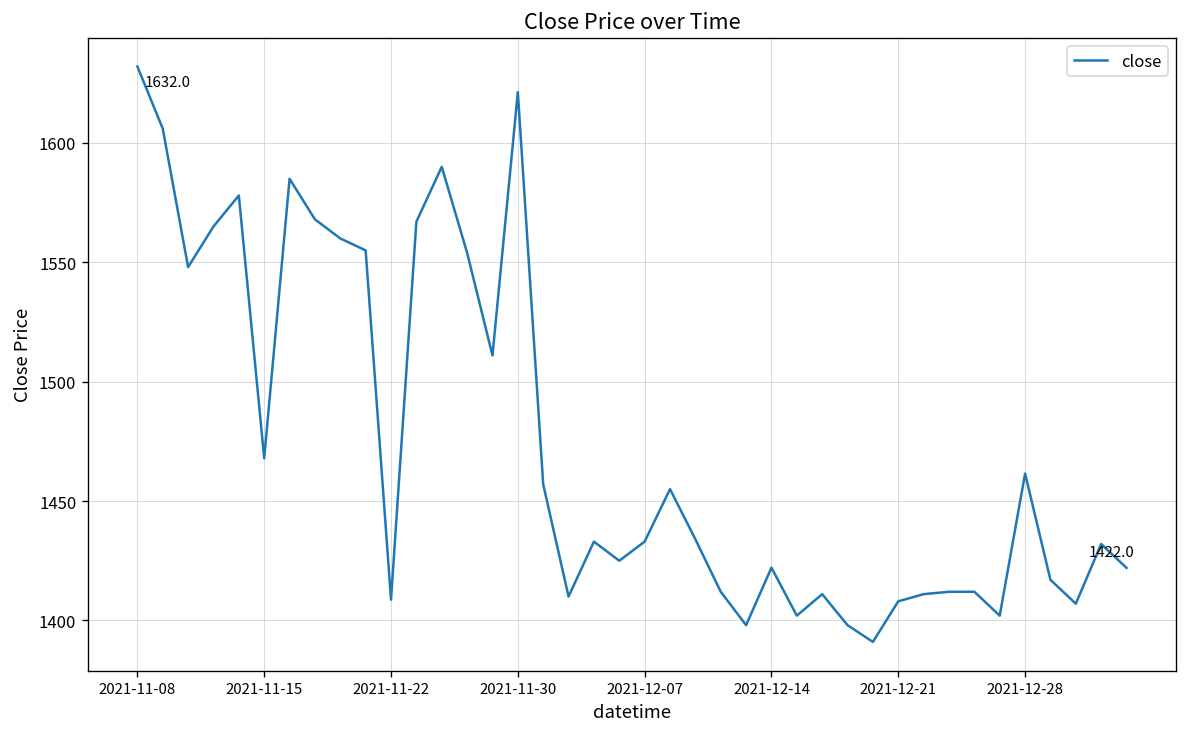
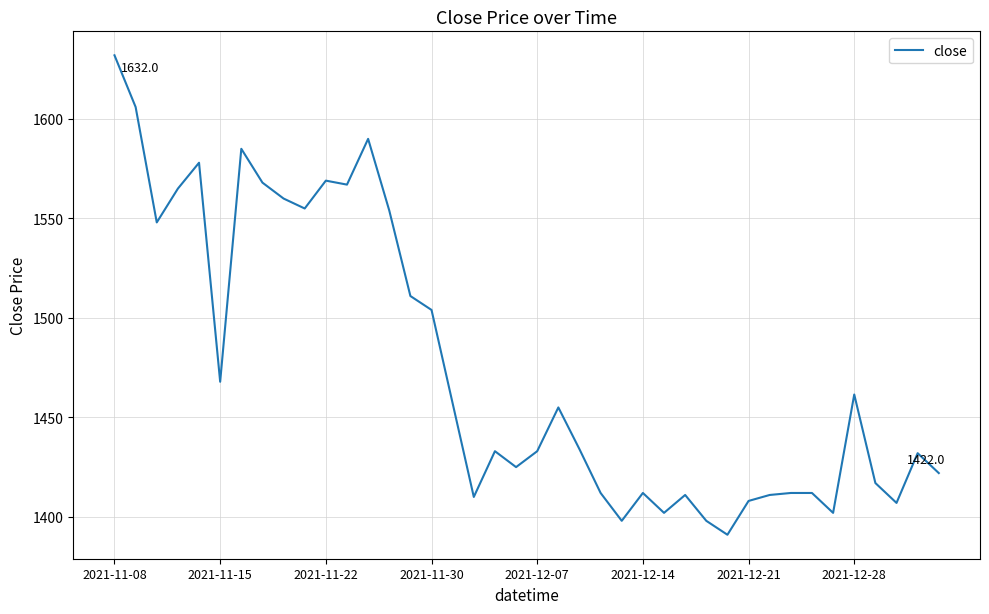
  {
    "2021-11-15": 1468,
-   "2021-11-22": 1409,
-   "2021-11-30": 1621,
+   "2021-11-22": 1569,
+   "2021-11-30": 1504,
    "2021-12-07": 1433,
-   "2021-12-14": 1422,
+   "2021-12-14": 1412,
    "2021-12-21": 1408,
    "2021-12-28": 1462
  }
